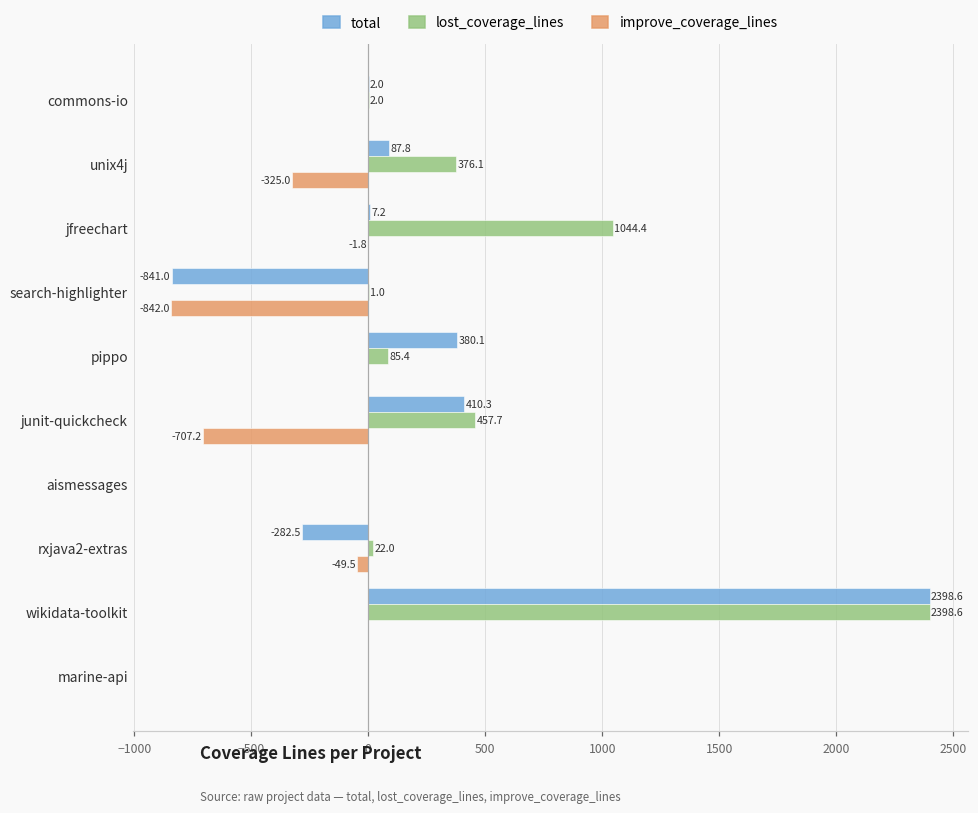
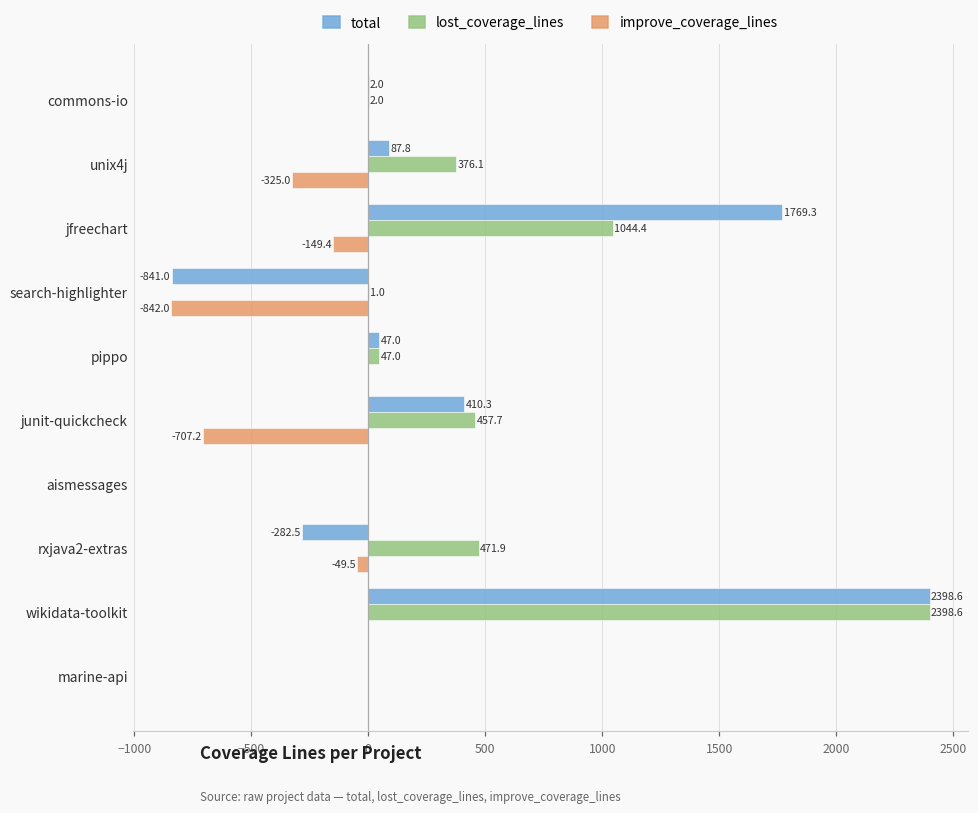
  {
    "total": {
      "commons-io": 2.0,
      "unix4j": 87.8,
-     "jfreechart": 7.2,
+     "jfreechart": 1769.3,
      "search-highlighter": -841.0,
-     "pippo": 380.1,
+     "pippo": 47.0,
      "junit-quickcheck": 410.3,
      "rxjava2-extras": -282.5,
      "wikidata-toolkit": 2398.6
    },
    "lost_coverage_lines": {
      "commons-io": 2.0,
      "unix4j": 376.1,
      "jfreechart": 1044.4,
      "search-highlighter": 1.0,
-     "pippo": 85.4,
+     "pippo": 47.0,
      "junit-quickcheck": 457.7,
-     "rxjava2-extras": 22.0,
+     "rxjava2-extras": 471.9,
      "wikidata-toolkit": 2398.6
    },
    "improve_coverage_lines": {
      "unix4j": -325.0,
-     "jfreechart": -1.8,
+     "jfreechart": -149.4,
      "search-highlighter": -842.0,
      "junit-quickcheck": -707.2,
      "rxjava2-extras": -49.5
    }
  }
